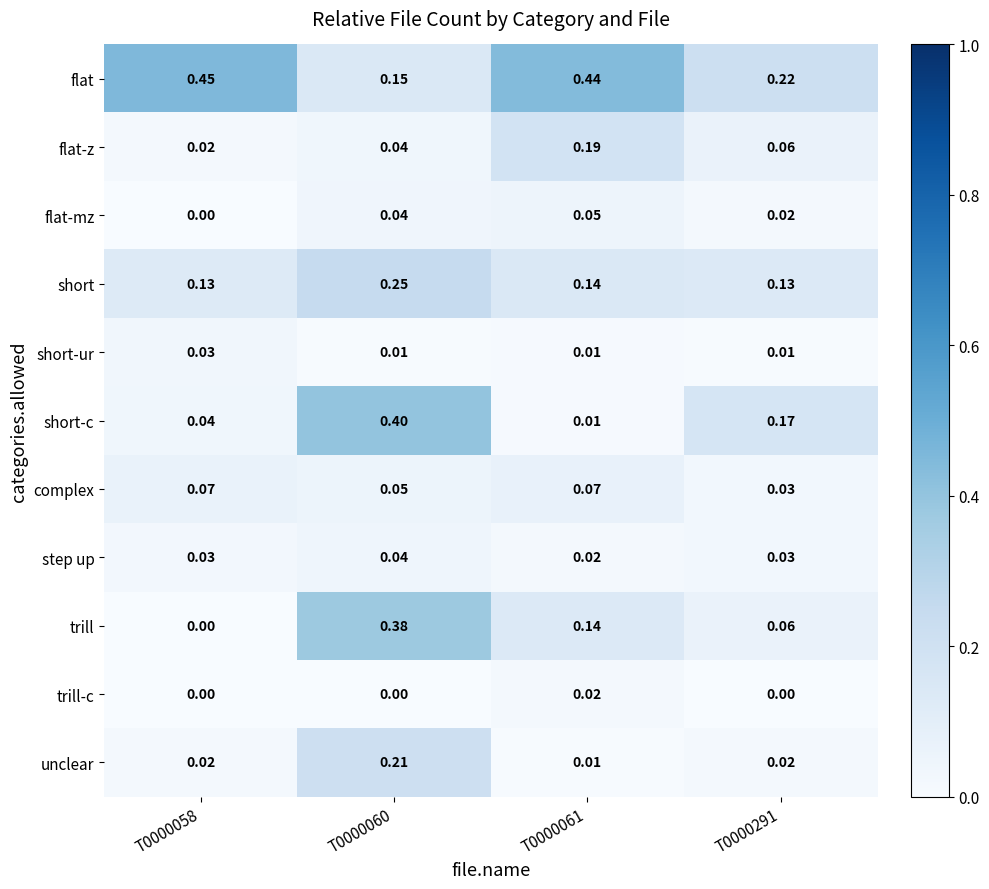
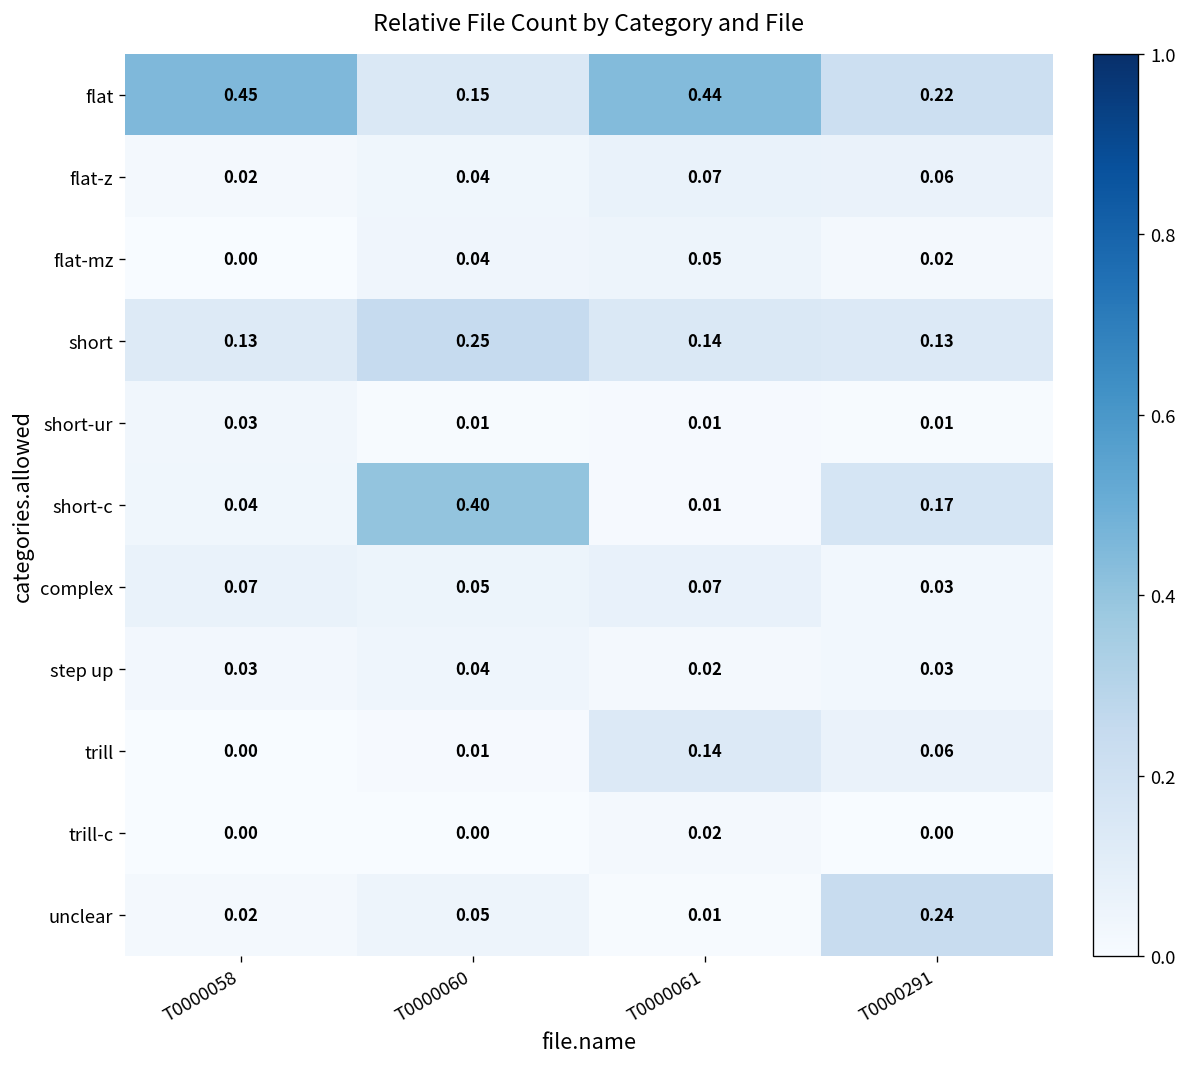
  {
    "flat": {
      "T0000058": 0.45,
      "T0000060": 0.15,
      "T0000061": 0.44,
      "T0000291": 0.22
    },
    "flat-z": {
      "T0000058": 0.02,
      "T0000060": 0.04,
-     "T0000061": 0.19,
+     "T0000061": 0.07,
      "T0000291": 0.06
    },
    "flat-mz": {
      "T0000058": 0.00,
      "T0000060": 0.04,
      "T0000061": 0.05,
      "T0000291": 0.02
    },
    "short": {
      "T0000058": 0.13,
      "T0000060": 0.25,
      "T0000061": 0.14,
      "T0000291": 0.13
    },
    "short-ur": {
      "T0000058": 0.03,
      "T0000060": 0.01,
      "T0000061": 0.01,
      "T0000291": 0.01
    },
    "short-c": {
      "T0000058": 0.04,
      "T0000060": 0.40,
      "T0000061": 0.01,
      "T0000291": 0.17
    },
    "complex": {
      "T0000058": 0.07,
      "T0000060": 0.05,
      "T0000061": 0.07,
      "T0000291": 0.03
    },
    "step up": {
      "T0000058": 0.03,
      "T0000060": 0.04,
      "T0000061": 0.02,
      "T0000291": 0.03
    },
    "trill": {
      "T0000058": 0.00,
-     "T0000060": 0.38,
+     "T0000060": 0.01,
      "T0000061": 0.14,
      "T0000291": 0.06
    },
    "trill-c": {
      "T0000058": 0.00,
      "T0000060": 0.00,
      "T0000061": 0.02,
      "T0000291": 0.00
    },
    "unclear": {
      "T0000058": 0.02,
-     "T0000060": 0.21,
+     "T0000060": 0.05,
      "T0000061": 0.01,
-     "T0000291": 0.02
+     "T0000291": 0.24
    }
  }
